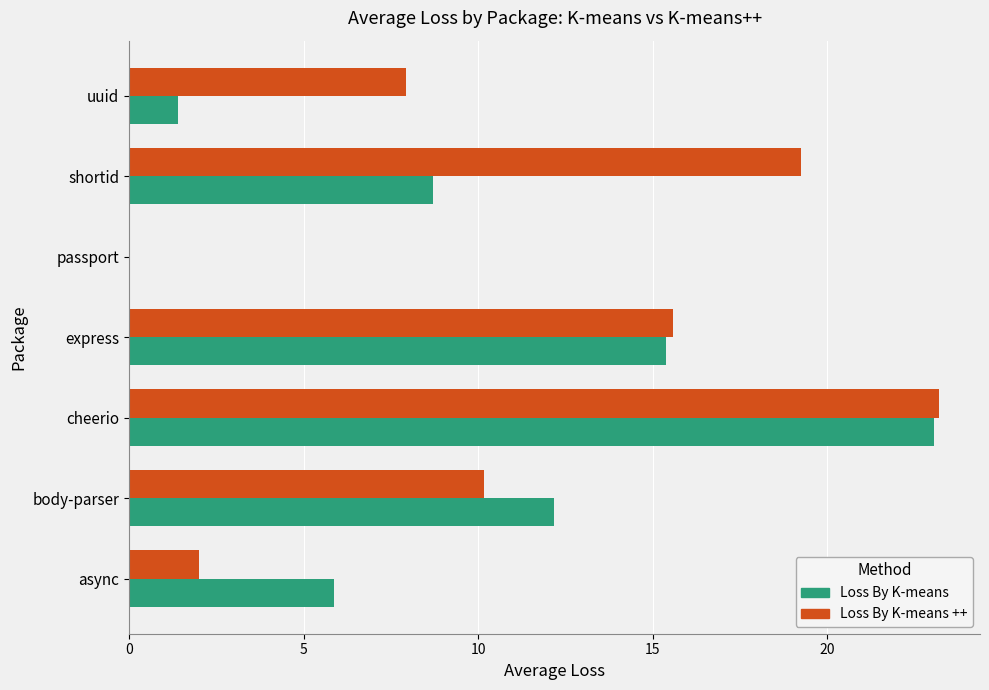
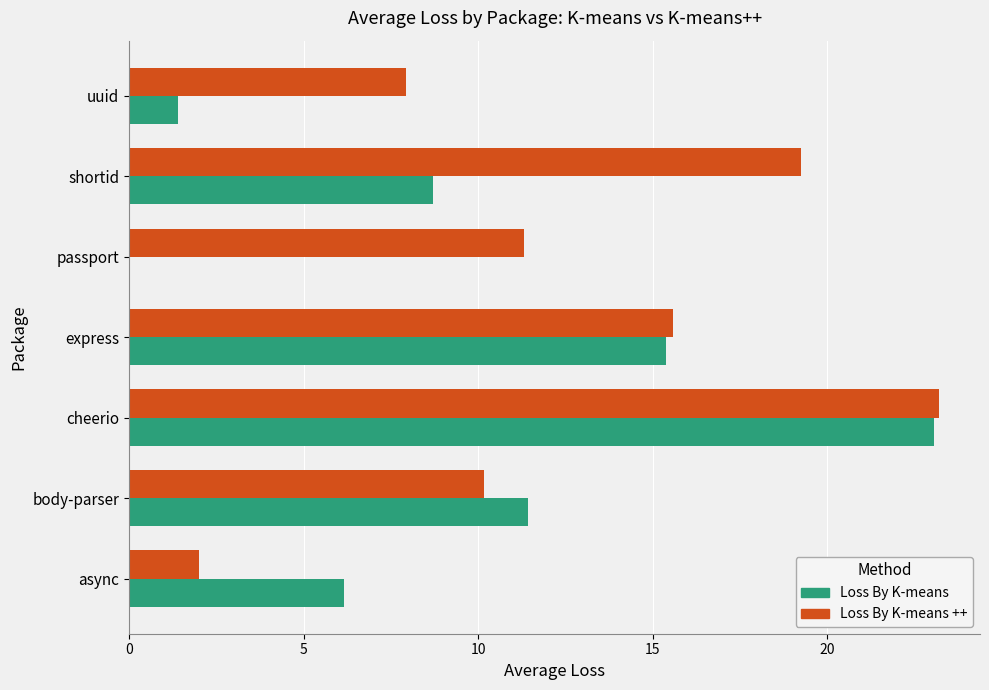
  {
    "Loss By K-means": {
      "uuid": 1.4,
      "shortid": 8.7,
      "passport": 0.0,
      "express": 15.4,
      "cheerio": 23.1,
-     "body-parser": 12.2,
-     "async": 5.9
+     "body-parser": 11.4,
+     "async": 6.1
    },
    "Loss By K-means ++": {
      "uuid": 7.9,
      "shortid": 19.2,
-     "passport": 0.0,
+     "passport": 11.3,
      "express": 15.6,
      "cheerio": 23.2,
      "body-parser": 10.2,
      "async": 2.0
    }
  }
